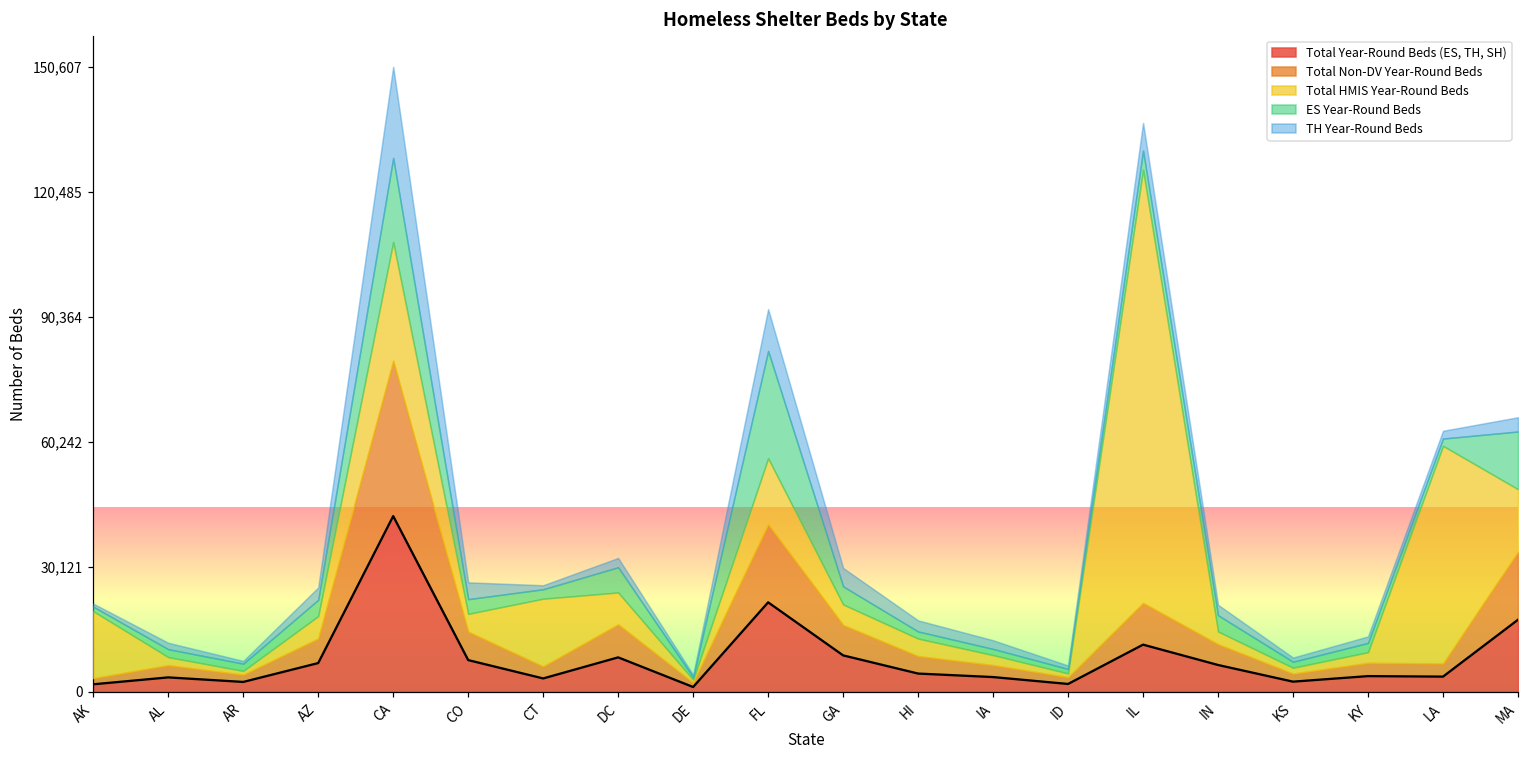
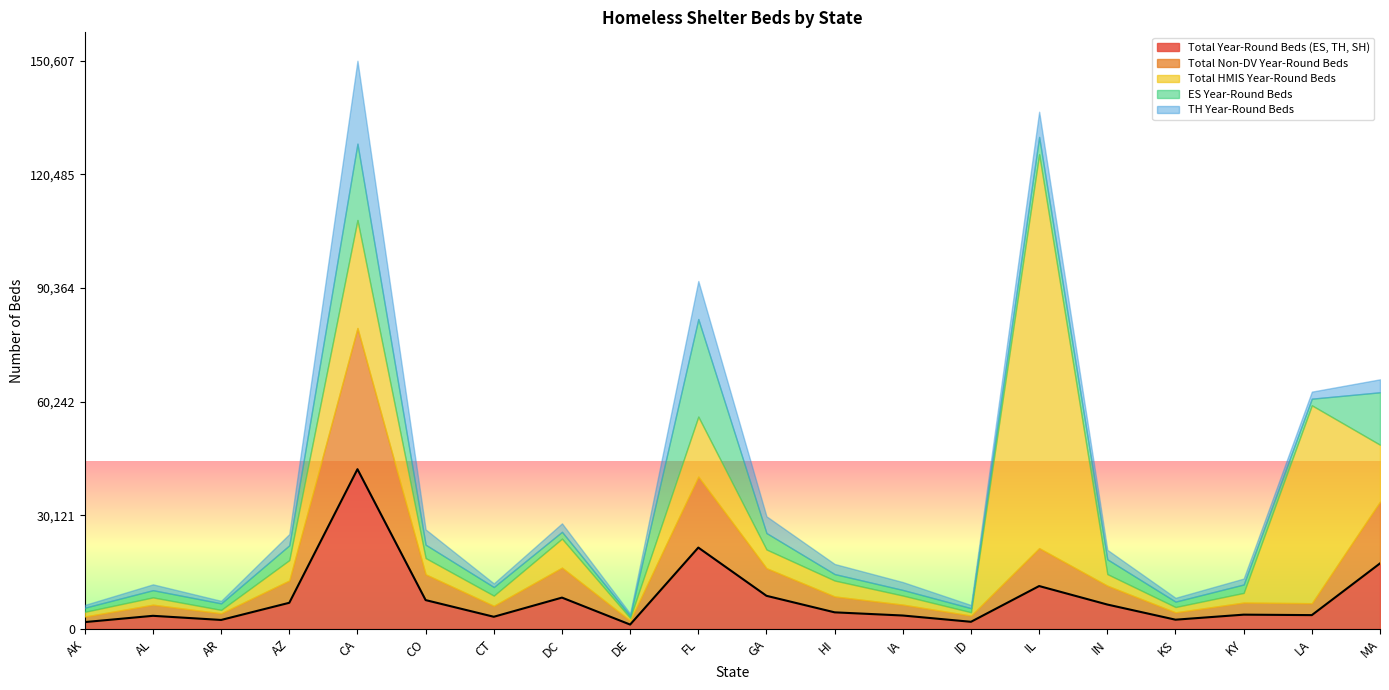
  {
    "Total HMIS Year-Round Beds": {
-     "AK": "16,000",
+     "AK": "1,000",
      "AL": "2,000",
      "AR": "1,000",
      "AZ": "5,000",
      "CA": "29,000",
      "CO": "4,000",
-     "CT": "16,000",
+     "CT": "3,000",
      "DC": "8,000",
      "FL": "16,000",
      "GA": "5,000",
      "HI": "4,000",
      "IA": "2,000",
      "ID": "1,000",
      "IL": "104,000",
      "IN": "3,000",
      "KS": "1,000",
      "KY": "3,000",
      "LA": "52,000",
      "MA": "15,000"
    },
    "ES Year-Round Beds": {
      "AK": "1,000",
      "AL": "2,000",
      "AZ": "4,000",
      "CA": "20,000",
      "CO": "4,000",
      "CT": "2,000",
-     "DC": "6,000",
+     "DC": "2,000",
      "FL": "26,000",
      "GA": "4,000",
      "HI": "2,000",
      "IA": "1,000",
      "ID": "1,000",
      "IL": "5,000",
      "IN": "4,000",
      "KS": "1,000",
      "KY": "2,000",
      "LA": "2,000",
      "MA": "14,000"
    },
    "TH Year-Round Beds": {
      "AK": "1,000",
      "AL": "2,000",
      "AZ": "3,000",
      "CA": "22,000",
      "CO": "4,000",
      "CT": "1,000",
      "DC": "2,000",
      "FL": "10,000",
      "GA": "4,000",
      "HI": "3,000",
      "IA": "2,000",
      "ID": "1,000",
      "IL": "7,000",
      "IN": "3,000",
      "KS": "1,000",
      "KY": "2,000",
      "LA": "2,000",
      "MA": "3,000"
    }
  }
